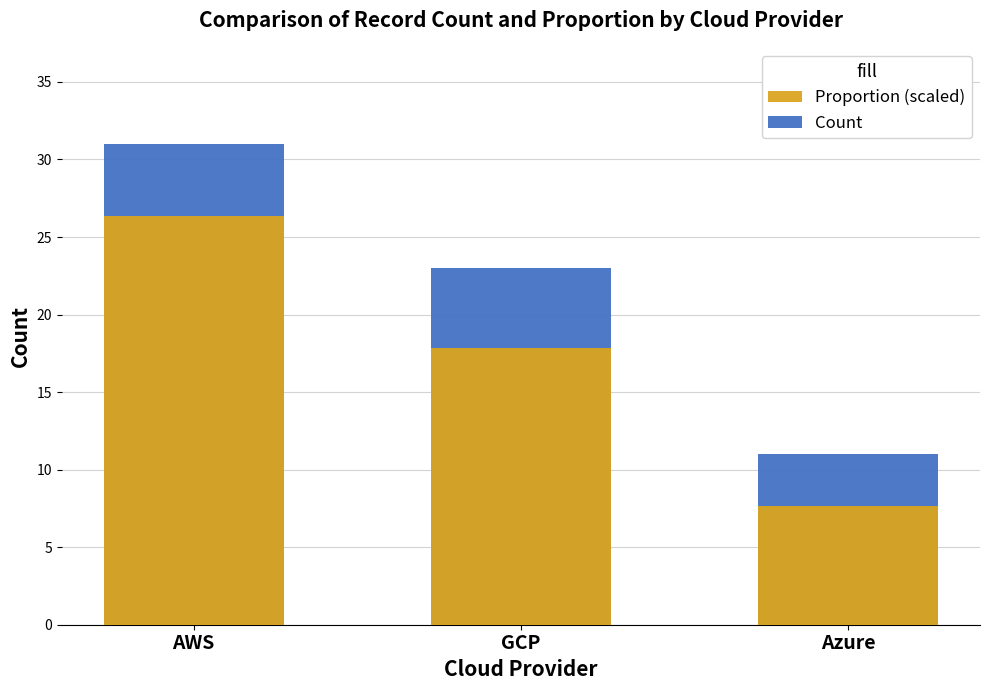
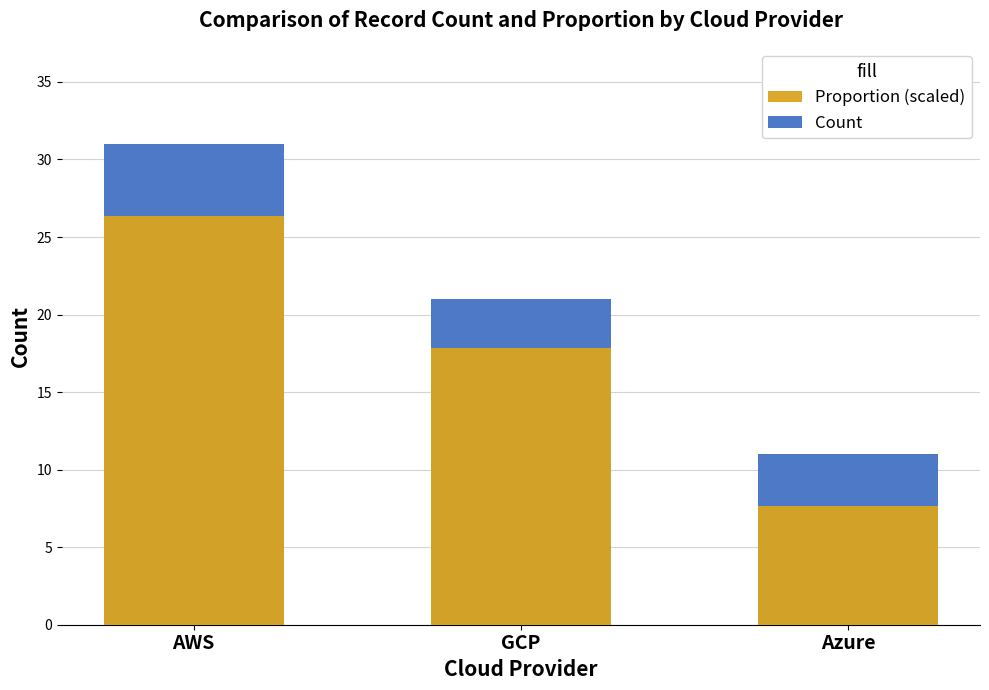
  {
    "Count": {
      "AWS": 31,
-     "GCP": 23,
+     "GCP": 21,
      "Azure": 11
    }
  }
